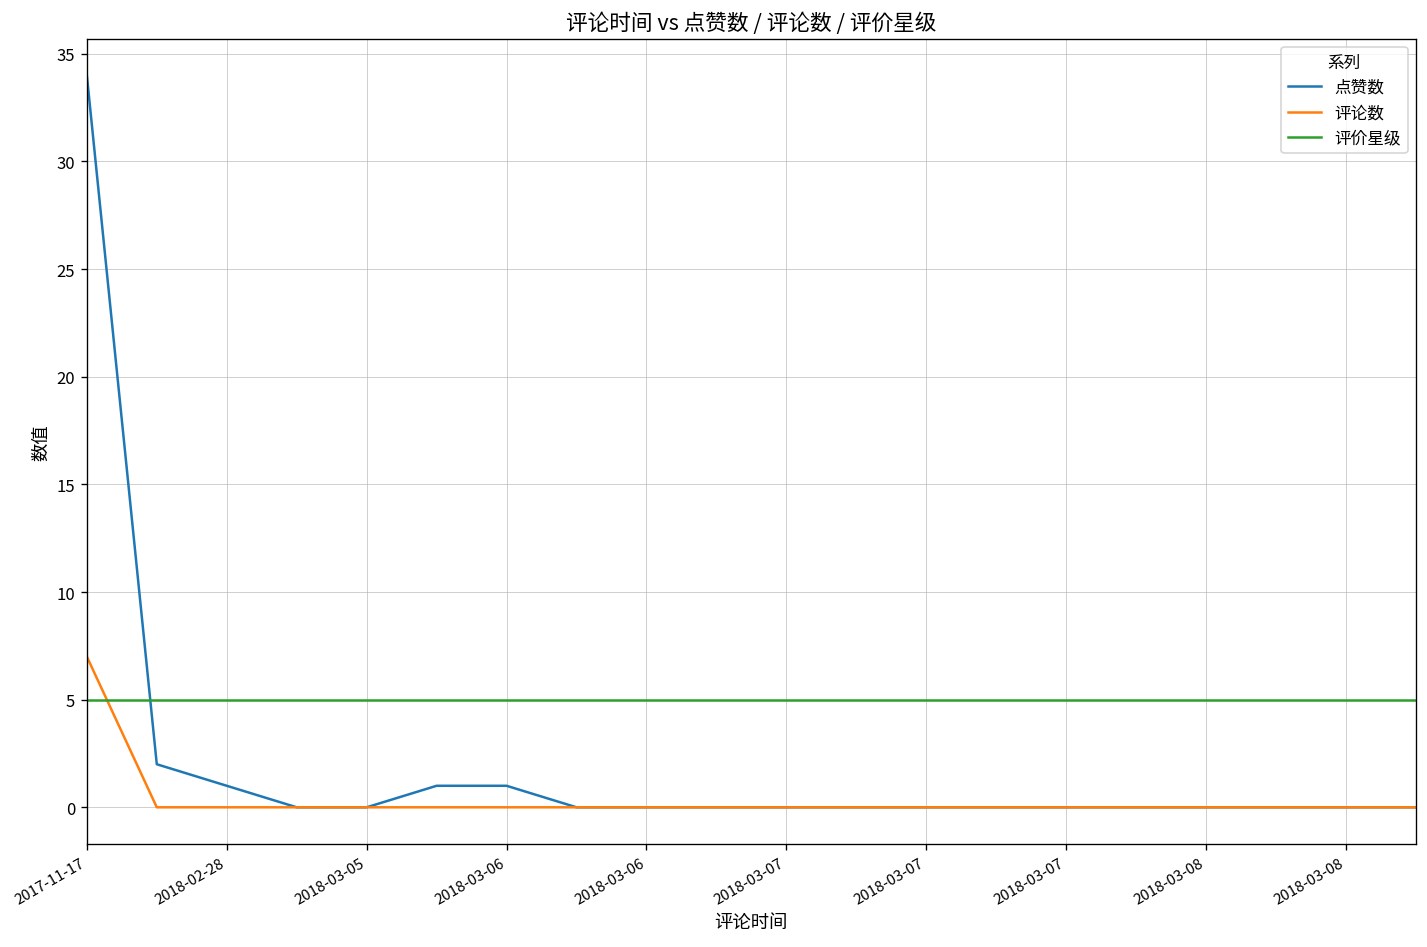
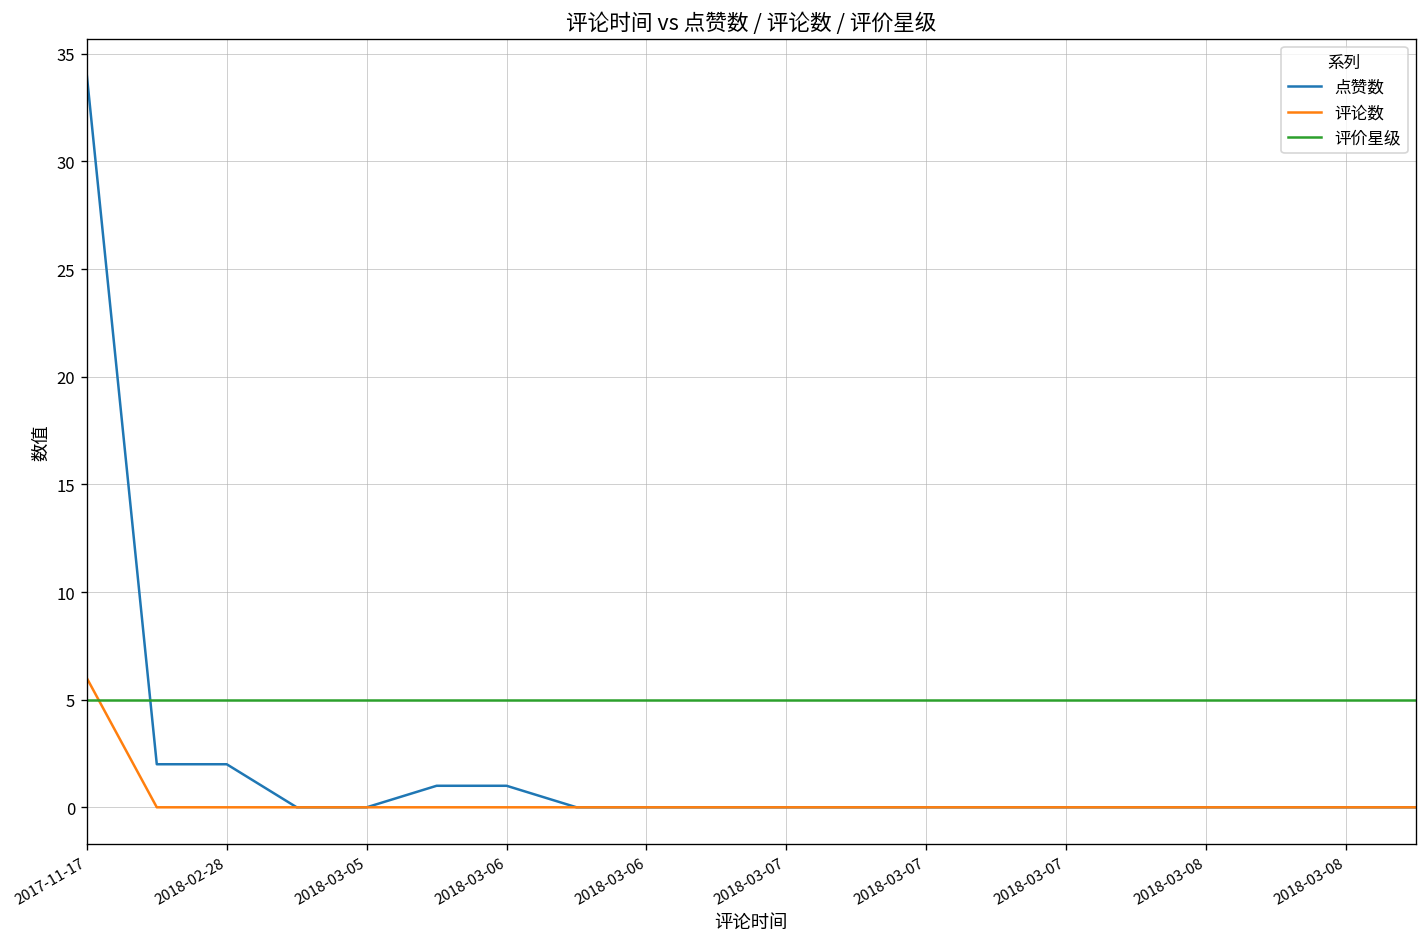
  {
    "点赞数": {
      "2017-11-17": 34,
-     "2018-02-28": 1
+     "2018-02-28": 2
    },
    "评论数": {
-     "2017-11-17": 7,
+     "2017-11-17": 6,
      "2018-02-28": 0
    },
    "评价星级": {
      "2017-11-17": 5,
      "2018-02-28": 5,
      "2018-03-05": 5
    }
  }
